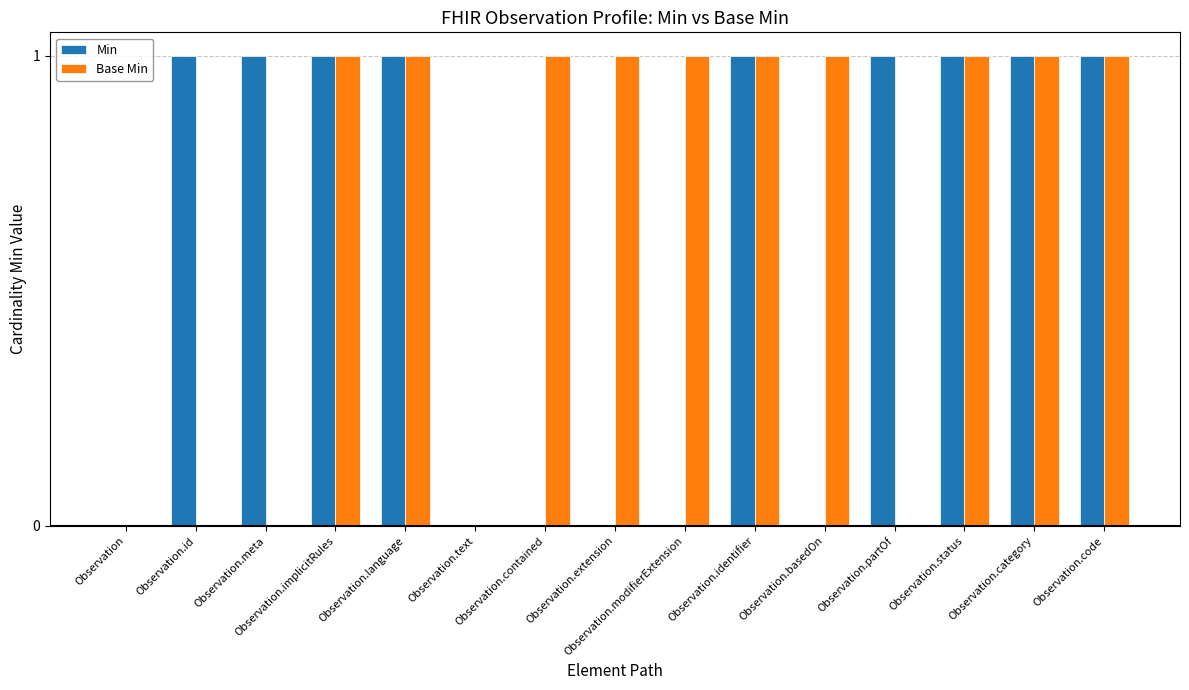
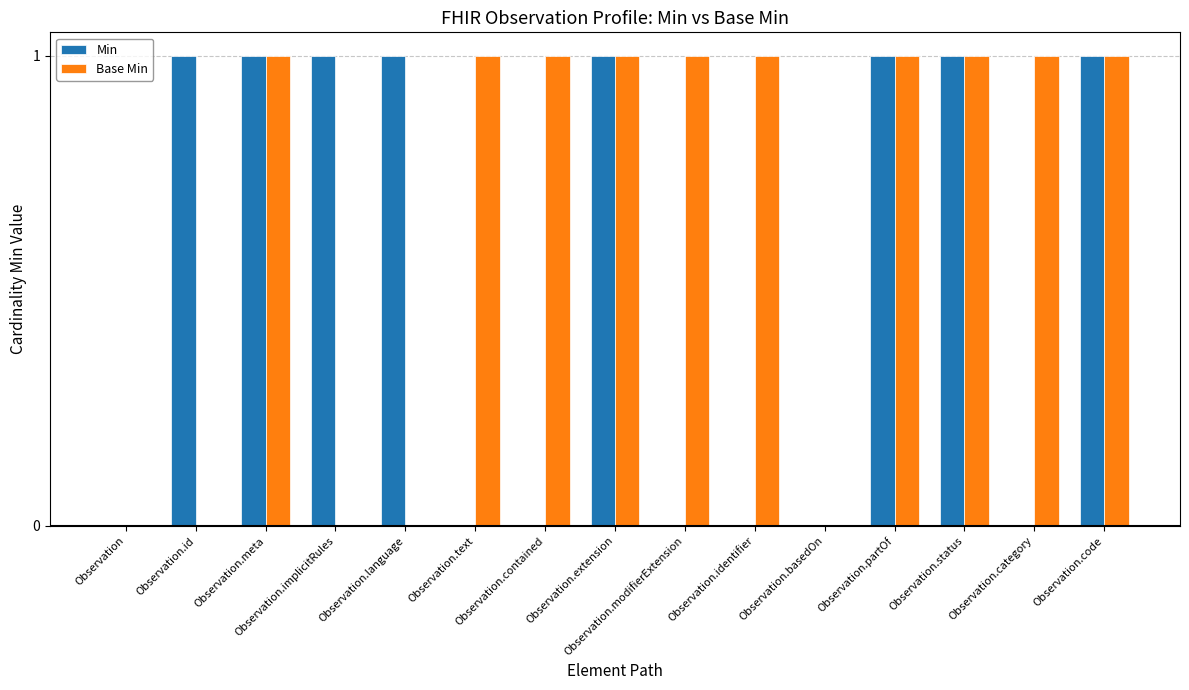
  {
    "Min": {
      "Observation": 0,
      "Observation.id": 1,
      "Observation.meta": 1,
      "Observation.implicitRules": 1,
      "Observation.language": 1,
      "Observation.text": 0,
      "Observation.contained": 0,
-     "Observation.extension": 0,
+     "Observation.extension": 1,
      "Observation.modifierExtension": 0,
-     "Observation.identifier": 1,
+     "Observation.identifier": 0,
      "Observation.basedOn": 0,
      "Observation.partOf": 1,
      "Observation.status": 1,
-     "Observation.category": 1,
+     "Observation.category": 0,
      "Observation.code": 1
    },
    "Base Min": {
      "Observation": 0,
      "Observation.id": 0,
-     "Observation.meta": 0,
-     "Observation.implicitRules": 1,
-     "Observation.language": 1,
-     "Observation.text": 0,
+     "Observation.meta": 1,
+     "Observation.implicitRules": 0,
+     "Observation.language": 0,
+     "Observation.text": 1,
      "Observation.contained": 1,
      "Observation.extension": 1,
      "Observation.modifierExtension": 1,
      "Observation.identifier": 1,
-     "Observation.basedOn": 1,
-     "Observation.partOf": 0,
+     "Observation.basedOn": 0,
+     "Observation.partOf": 1,
      "Observation.status": 1,
      "Observation.category": 1,
      "Observation.code": 1
    }
  }
